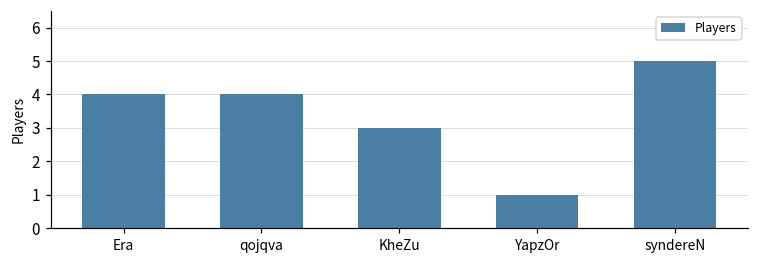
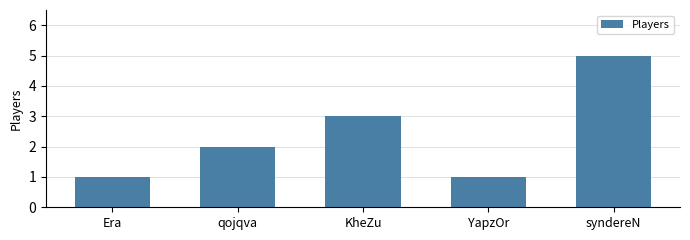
  {
-   "Era": 4,
-   "qojqva": 4,
+   "Era": 1,
+   "qojqva": 2,
    "KheZu": 3,
    "YapzOr": 1,
    "syndereN": 5
  }
